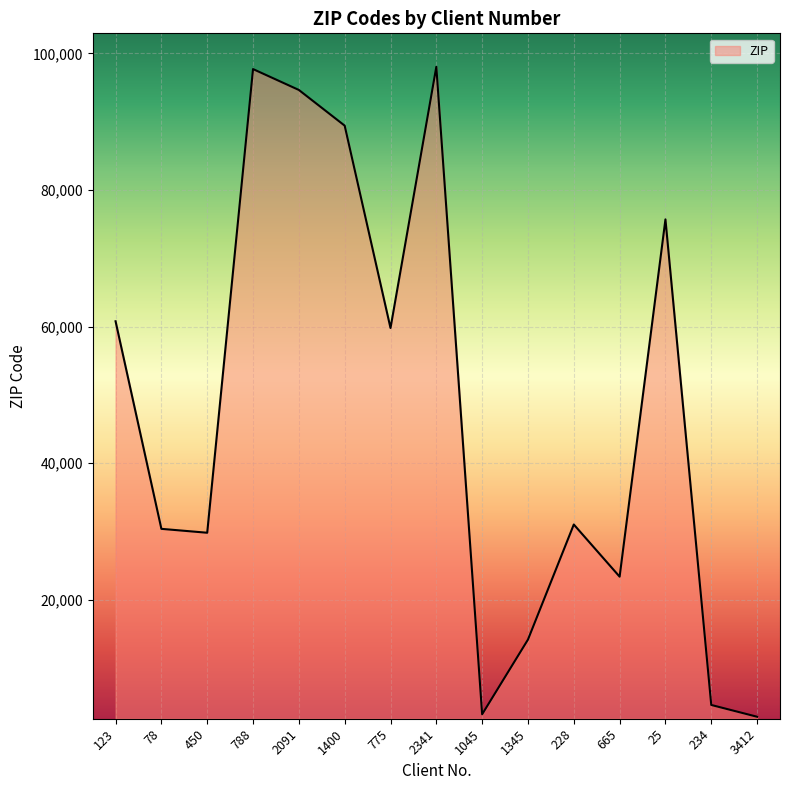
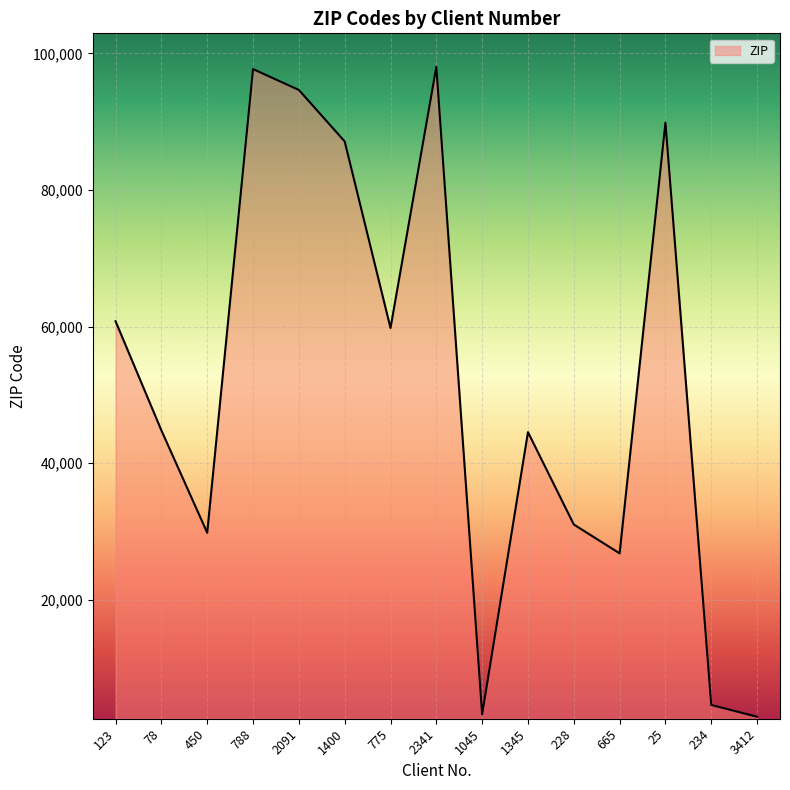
  {
    "123": "61,000",
-   "78": "30,000",
+   "78": "45,000",
    "450": "30,000",
    "788": "98,000",
    "2091": "95,000",
-   "1400": "89,000",
+   "1400": "87,000",
    "775": "60,000",
    "2341": "98,000",
    "1045": "3,000",
-   "1345": "14,000",
+   "1345": "45,000",
    "228": "31,000",
-   "665": "23,000",
-   "25": "76,000",
+   "665": "27,000",
+   "25": "90,000",
    "234": "5,000",
    "3412": "3,000"
  }
